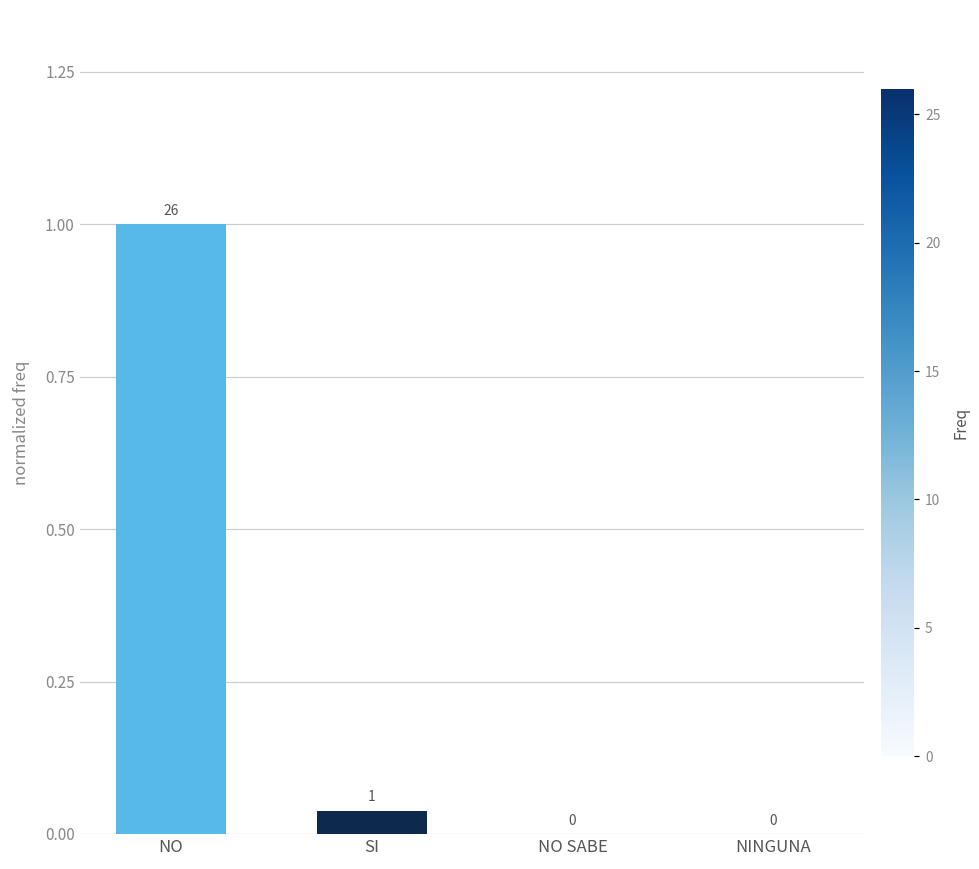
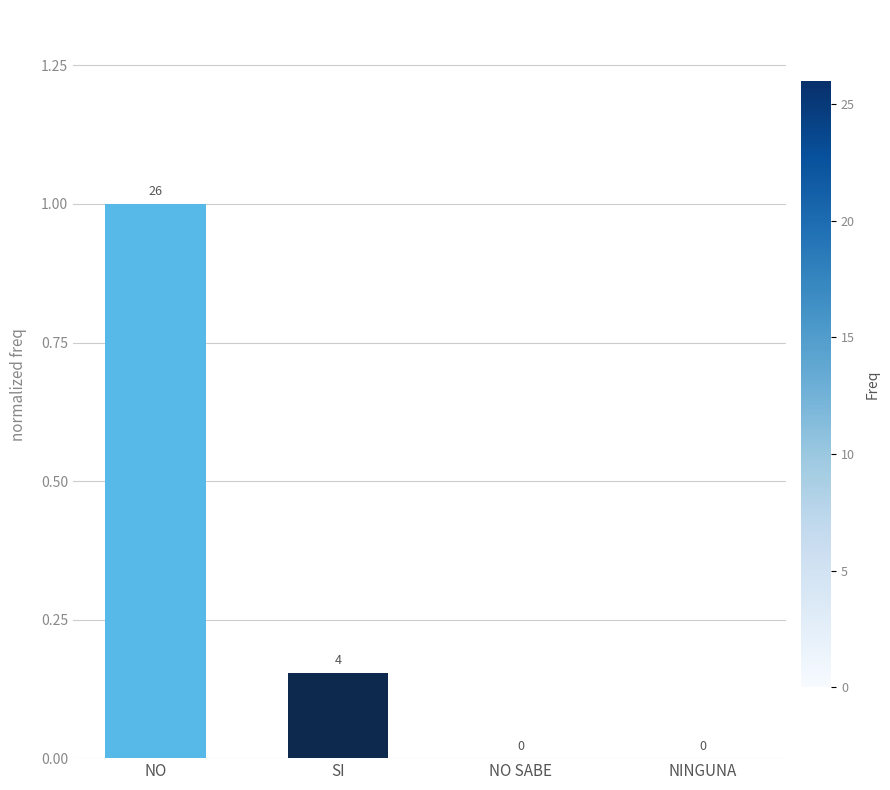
  {
-   "SI": 1,
+   "SI": 4,
    "NO SABE": 0,
    "NINGUNA": 0
  }
